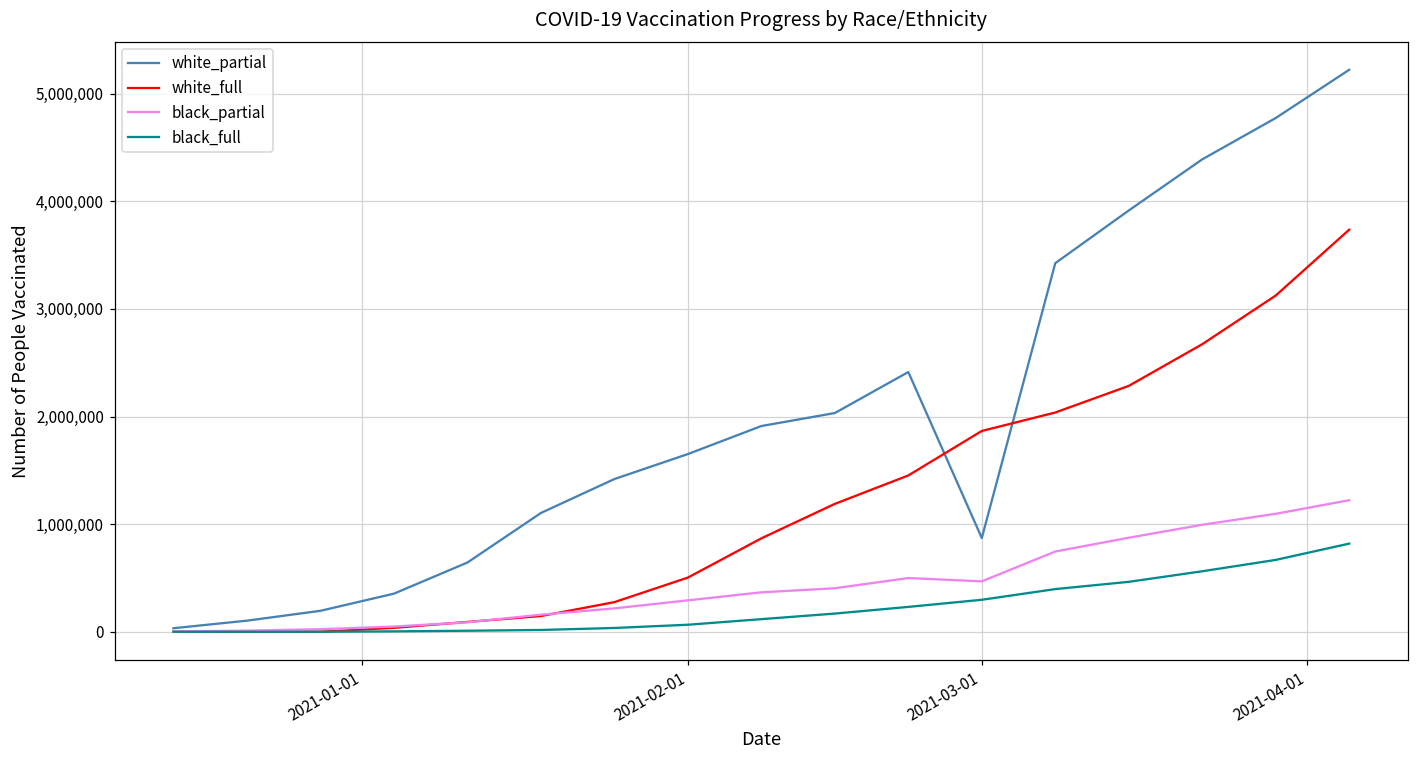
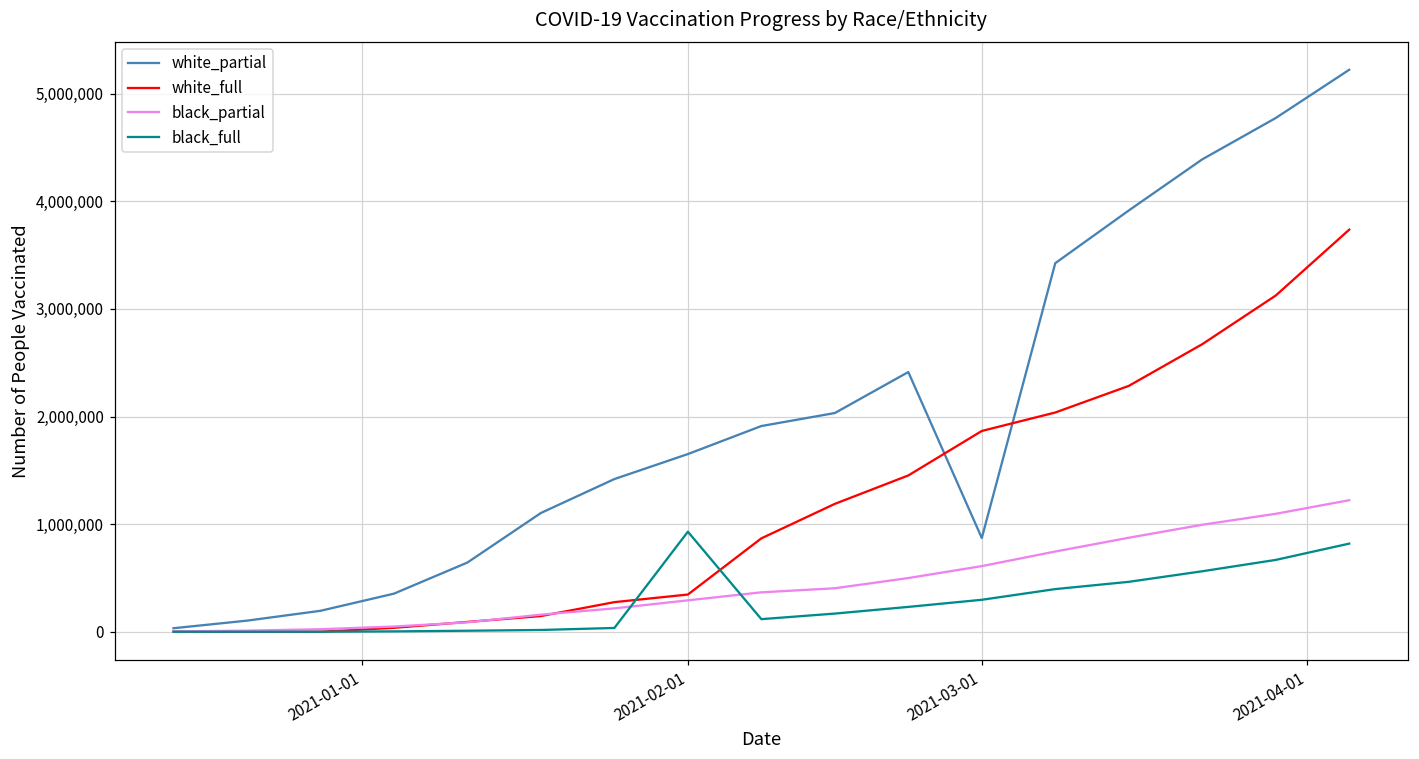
  {
    "white_partial": {
      "2021-02-01": "1,700,000",
      "2021-03-01": "900,000"
    },
    "white_full": {
-     "2021-02-01": "500,000",
+     "2021-02-01": "300,000",
      "2021-03-01": "1,900,000"
    },
    "black_partial": {
      "2021-02-01": "300,000",
-     "2021-03-01": "500,000"
+     "2021-03-01": "600,000"
    },
    "black_full": {
-     "2021-02-01": "100,000",
+     "2021-02-01": "900,000",
      "2021-03-01": "300,000"
    }
  }
